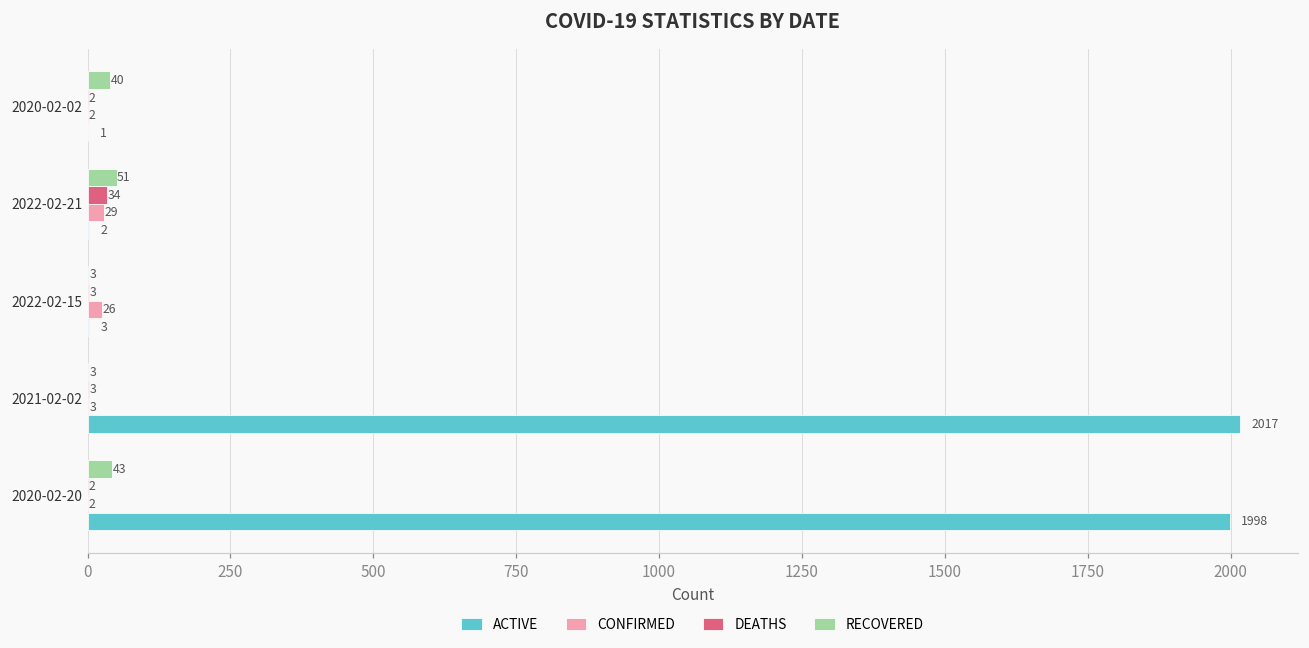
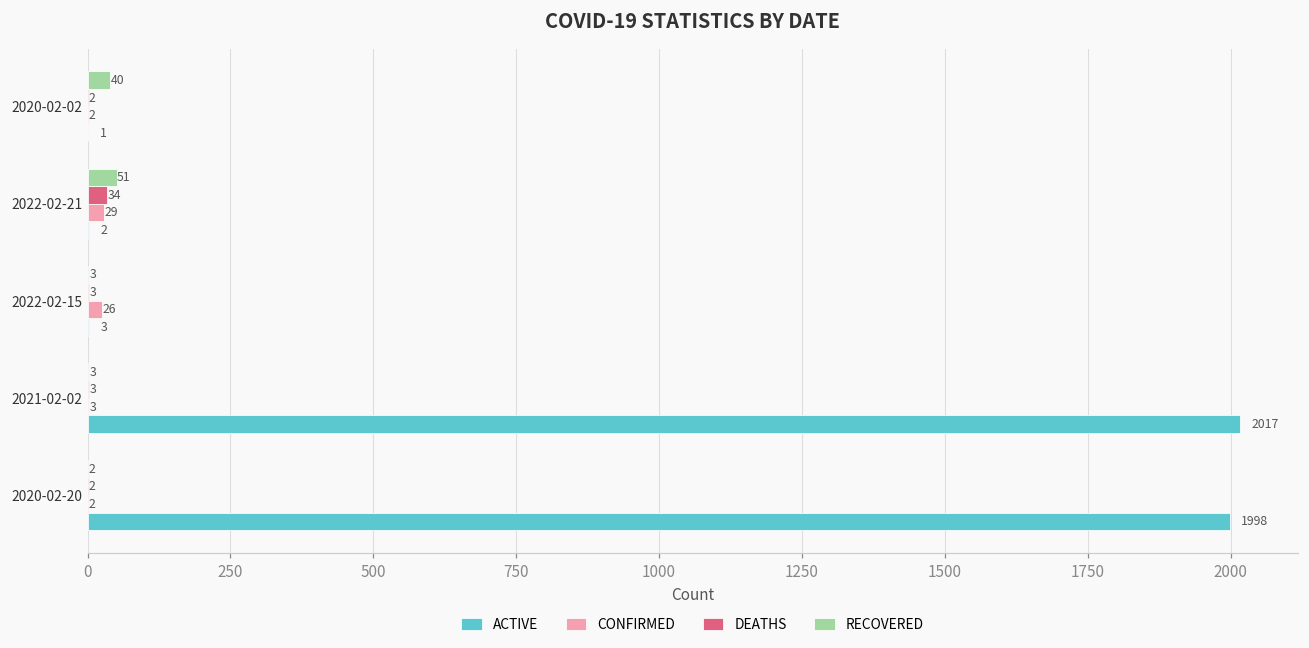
  {
    "ACTIVE": {
      "2020-02-02": 1,
      "2022-02-21": 2,
      "2022-02-15": 3,
      "2021-02-02": 2017,
      "2020-02-20": 1998
    },
    "CONFIRMED": {
      "2020-02-02": 2,
      "2022-02-21": 29,
      "2022-02-15": 26,
      "2021-02-02": 3,
      "2020-02-20": 2
    },
    "DEATHS": {
      "2020-02-02": 2,
      "2022-02-21": 34,
      "2022-02-15": 3,
      "2021-02-02": 3,
      "2020-02-20": 2
    },
    "RECOVERED": {
      "2020-02-02": 40,
      "2022-02-21": 51,
      "2022-02-15": 3,
      "2021-02-02": 3,
-     "2020-02-20": 43
+     "2020-02-20": 2
    }
  }
